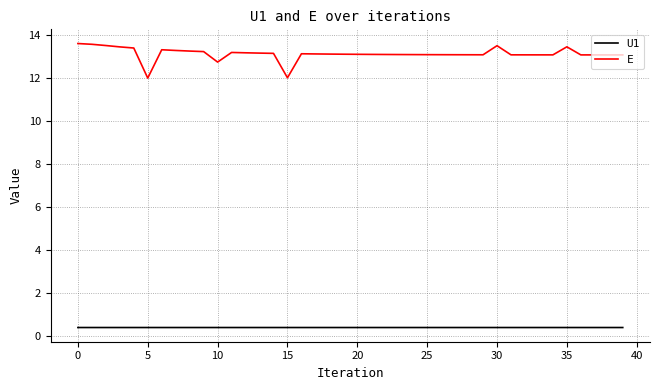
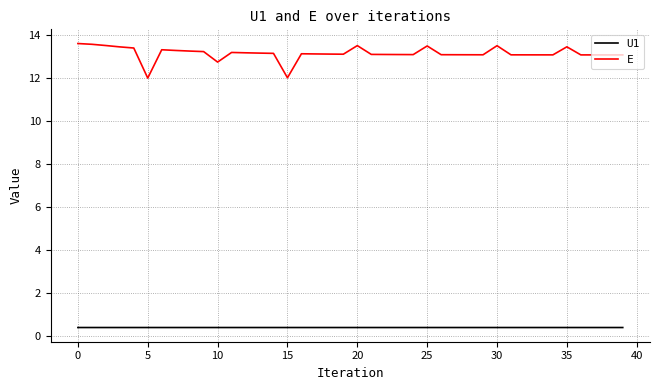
  {
    "U1": {
      "0": 0.4,
      "5": 0.4,
      "10": 0.4,
      "15": 0.4,
      "20": 0.4,
      "25": 0.4,
      "30": 0.4,
      "35": 0.4
    },
    "E": {
      "0": 13.6,
      "5": 12.0,
      "10": 12.7,
      "15": 12.0,
-     "20": 13.1,
-     "25": 13.1,
+     "20": 13.5,
+     "25": 13.5,
      "30": 13.5,
      "35": 13.4
    }
  }
